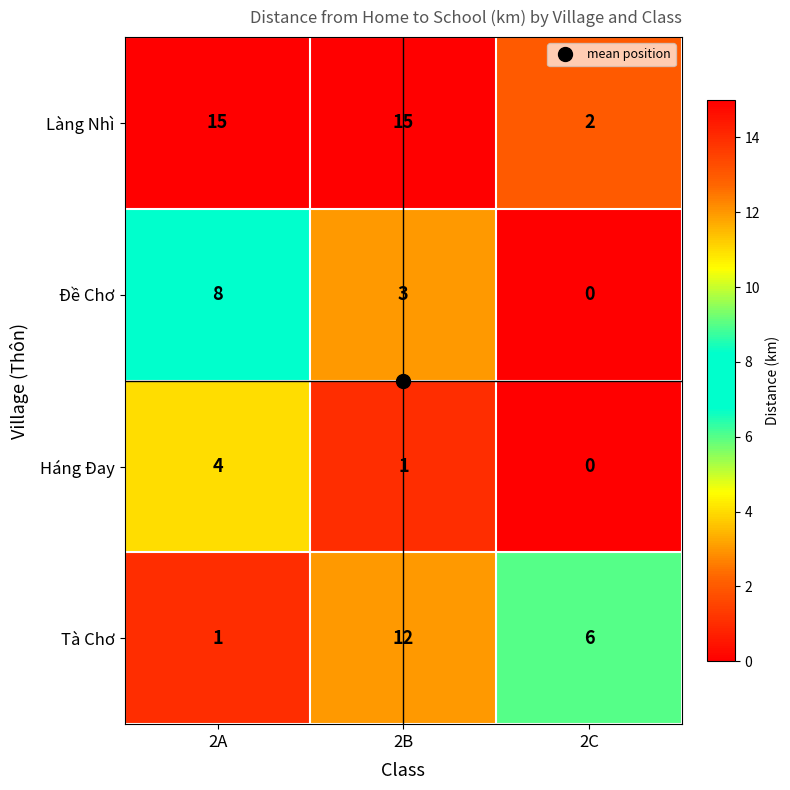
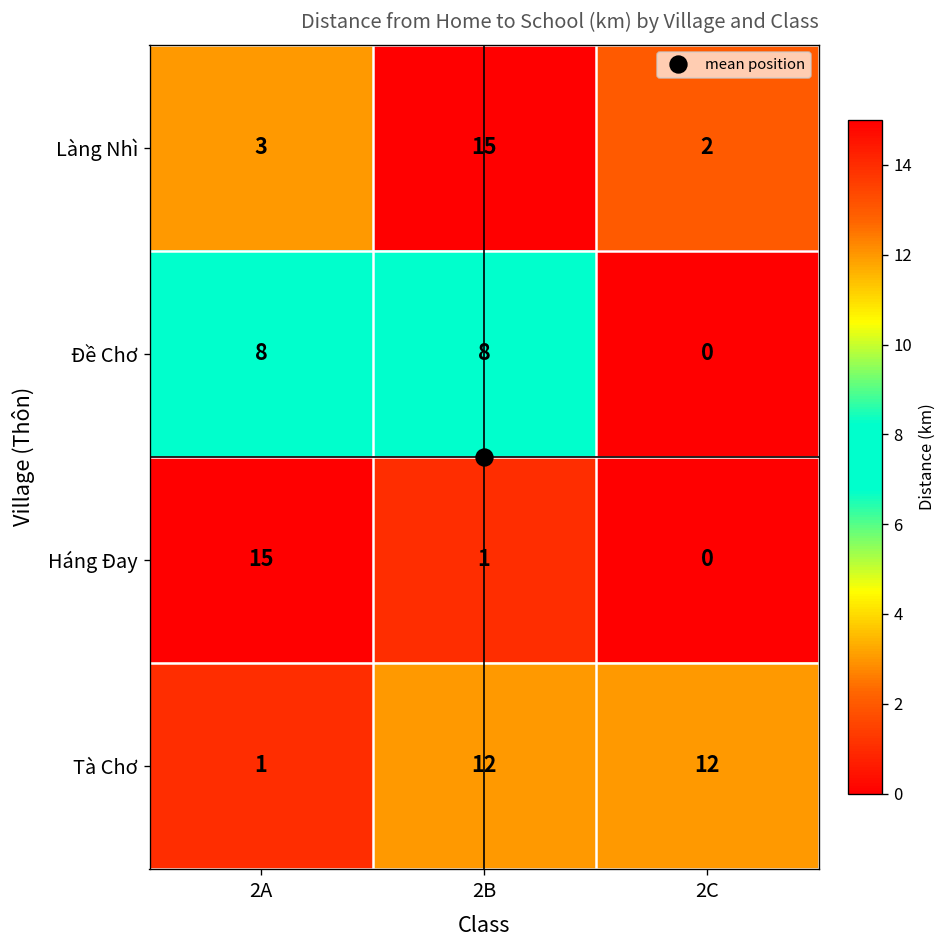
  {
    "Làng Nhì": {
-     "2A": 15,
+     "2A": 3,
      "2B": 15,
      "2C": 2
    },
    "Đề Chơ": {
      "2A": 8,
-     "2B": 3,
+     "2B": 8,
      "2C": 0
    },
    "Háng Đay": {
-     "2A": 4,
+     "2A": 15,
      "2B": 1,
      "2C": 0
    },
    "Tà Chơ": {
      "2A": 1,
      "2B": 12,
-     "2C": 6
+     "2C": 12
    }
  }
